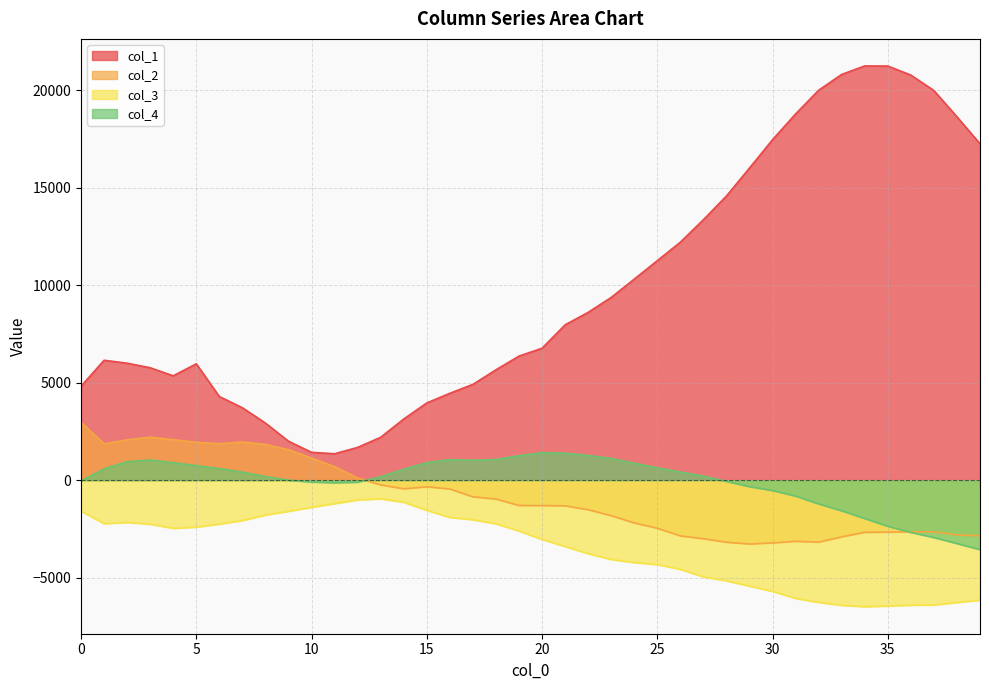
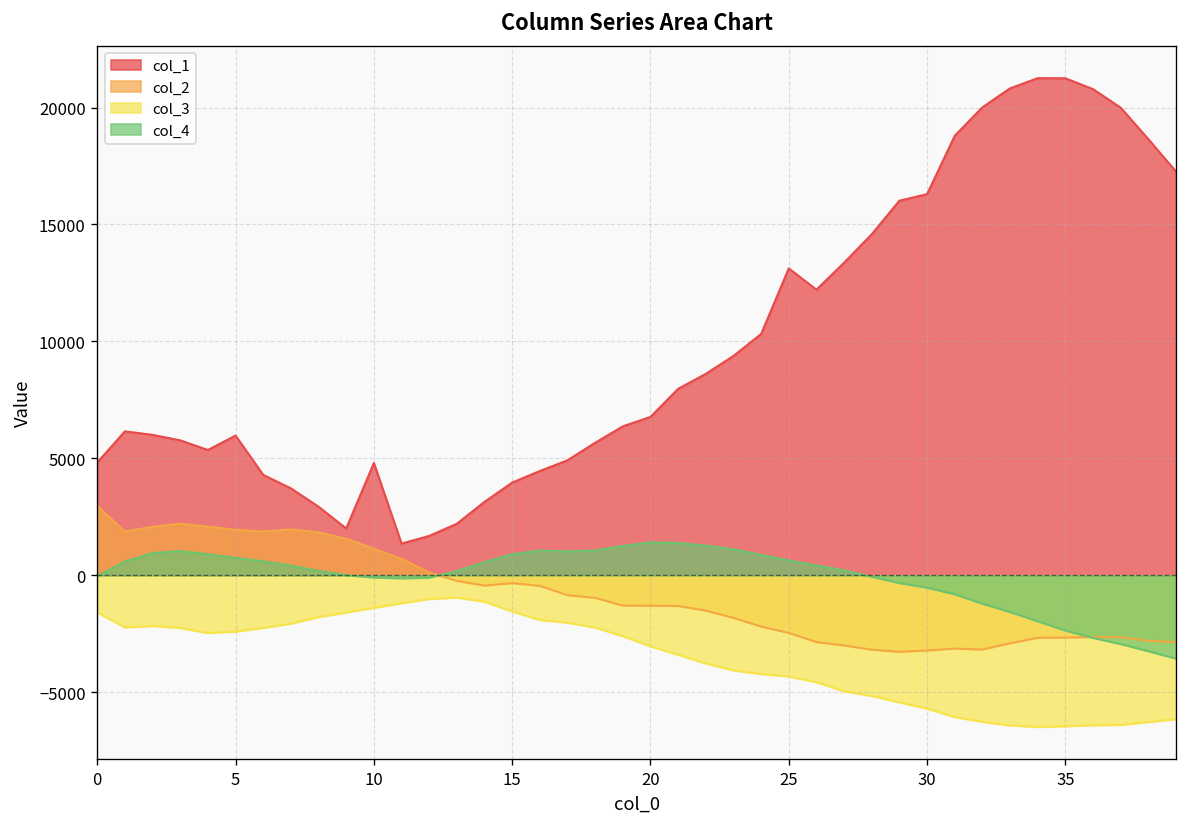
  {
    "col_1": {
      "0": 4800,
      "5": 6000,
-     "10": 1400,
+     "10": 4800,
      "15": 4000,
      "20": 6800,
-     "25": 11300,
-     "30": 17500,
+     "25": 13100,
+     "30": 16300,
      "35": 21300
    }
  }
